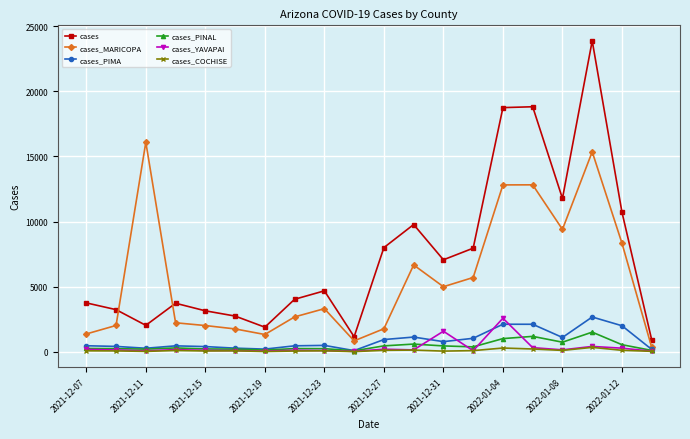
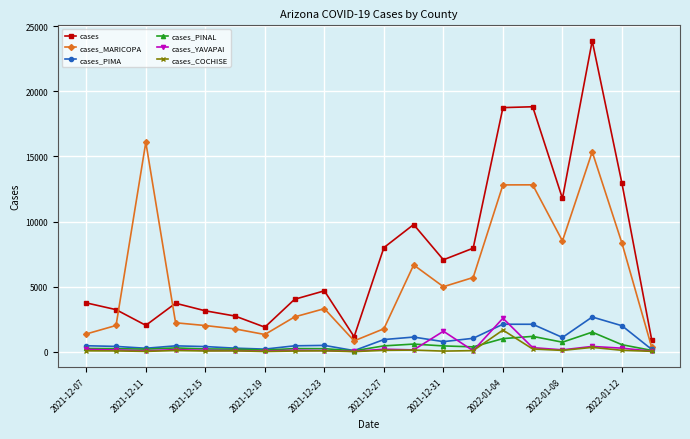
  {
    "cases": {
      "2021-12-07": 3800,
      "2021-12-11": 2000,
      "2021-12-15": 3100,
      "2021-12-19": 1900,
      "2021-12-23": 4700,
      "2021-12-27": 8000,
      "2021-12-31": 7100,
      "2022-01-04": 18800,
      "2022-01-08": 11800,
-     "2022-01-12": 10700
+     "2022-01-12": 12900
    },
    "cases_MARICOPA": {
      "2021-12-07": 1400,
      "2021-12-11": 16100,
      "2021-12-15": 2000,
      "2021-12-19": 1300,
      "2021-12-23": 3300,
      "2021-12-27": 1800,
      "2021-12-31": 5000,
      "2022-01-04": 12800,
-     "2022-01-08": 9400,
+     "2022-01-08": 8500,
      "2022-01-12": 8300
    },
    "cases_PIMA": {
      "2021-12-07": 500,
      "2021-12-23": 500,
      "2021-12-27": 900,
      "2021-12-31": 800,
      "2022-01-04": 2100,
      "2022-01-08": 1100,
      "2022-01-12": 2000
    },
    "cases_PINAL": {
      "2021-12-27": 400,
      "2021-12-31": 400,
      "2022-01-04": 1000,
      "2022-01-08": 700,
      "2022-01-12": 500
    },
    "cases_YAVAPAI": {
      "2021-12-31": 1600,
      "2022-01-04": 2600
    },
    "cases_COCHISE": {
      "2021-12-31": 0,
-     "2022-01-04": 300
+     "2022-01-04": 1700
    }
  }
